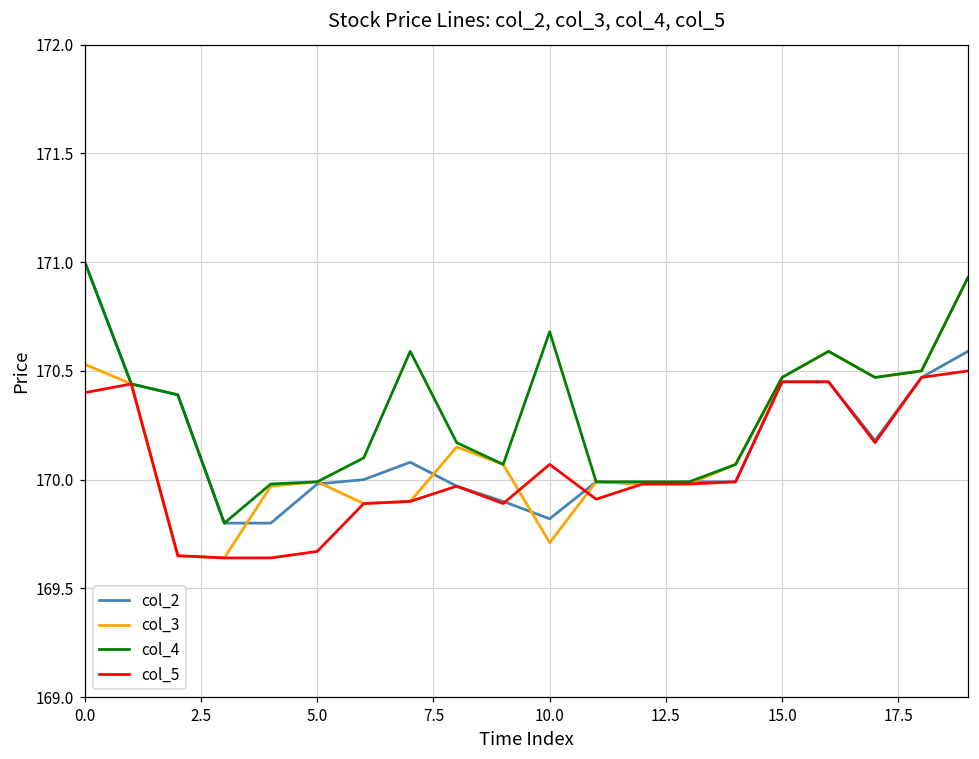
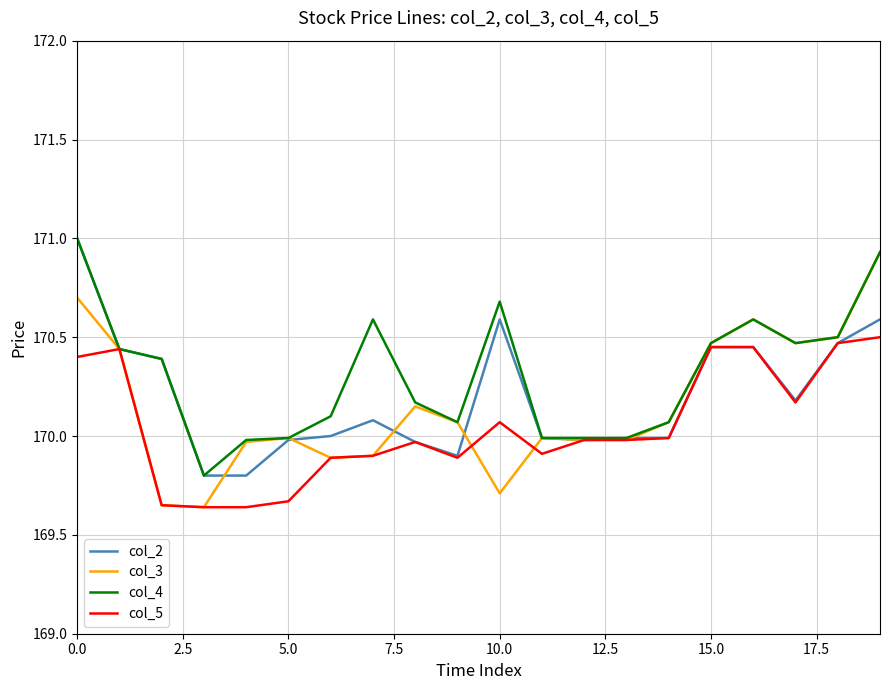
  {
    "col_2": {
-     "10.0": 169.82
+     "10.0": 170.59
    },
    "col_3": {
-     "0.0": 170.53,
+     "0.0": 170.70,
      "10.0": 169.71
    },
    "col_4": {
      "10.0": 170.68
    },
    "col_5": {
      "0.0": 170.40,
      "5.0": 169.67,
      "10.0": 170.07
    }
  }
